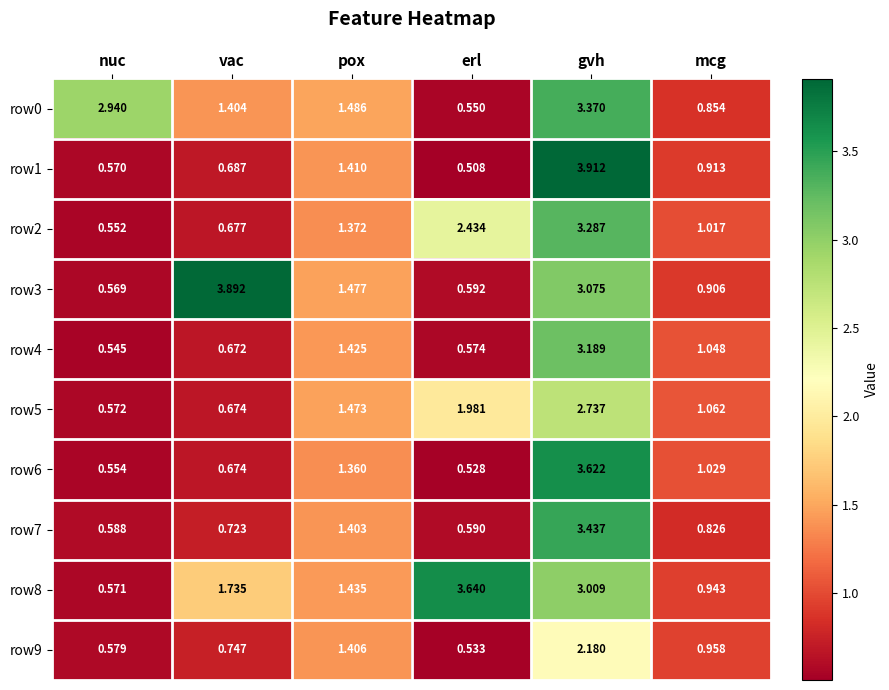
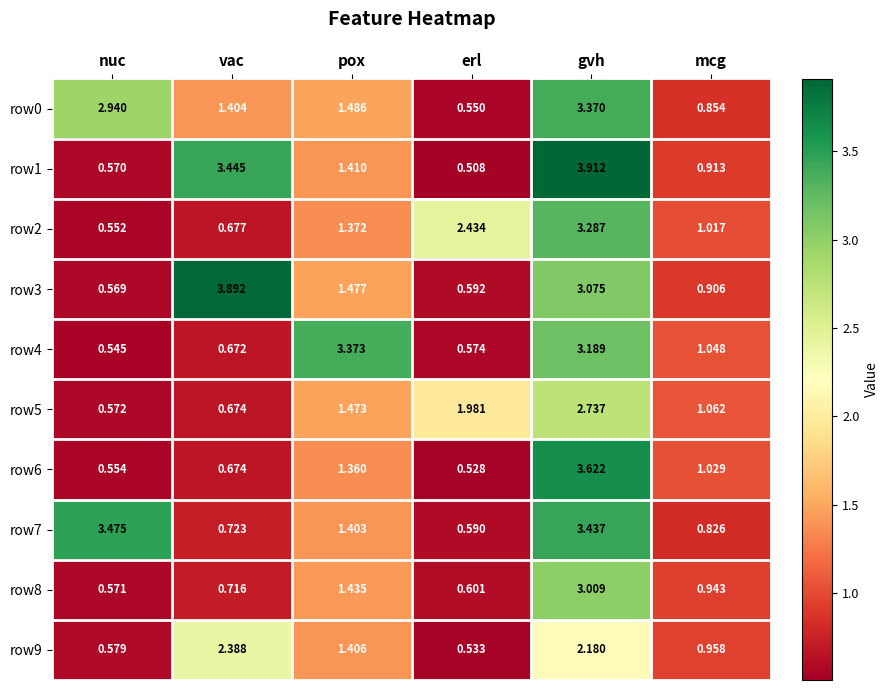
  {
    "row0": {
      "nuc": 2.940,
      "vac": 1.404,
      "pox": 1.486,
      "erl": 0.550,
      "gvh": 3.370,
      "mcg": 0.854
    },
    "row1": {
      "nuc": 0.570,
-     "vac": 0.687,
+     "vac": 3.445,
      "pox": 1.410,
      "erl": 0.508,
      "gvh": 3.912,
      "mcg": 0.913
    },
    "row2": {
      "nuc": 0.552,
      "vac": 0.677,
      "pox": 1.372,
      "erl": 2.434,
      "gvh": 3.287,
      "mcg": 1.017
    },
    "row3": {
      "nuc": 0.569,
      "vac": 3.892,
      "pox": 1.477,
      "erl": 0.592,
      "gvh": 3.075,
      "mcg": 0.906
    },
    "row4": {
      "nuc": 0.545,
      "vac": 0.672,
-     "pox": 1.425,
+     "pox": 3.373,
      "erl": 0.574,
      "gvh": 3.189,
      "mcg": 1.048
    },
    "row5": {
      "nuc": 0.572,
      "vac": 0.674,
      "pox": 1.473,
      "erl": 1.981,
      "gvh": 2.737,
      "mcg": 1.062
    },
    "row6": {
      "nuc": 0.554,
      "vac": 0.674,
      "pox": 1.360,
      "erl": 0.528,
      "gvh": 3.622,
      "mcg": 1.029
    },
    "row7": {
-     "nuc": 0.588,
+     "nuc": 3.475,
      "vac": 0.723,
      "pox": 1.403,
      "erl": 0.590,
      "gvh": 3.437,
      "mcg": 0.826
    },
    "row8": {
      "nuc": 0.571,
-     "vac": 1.735,
+     "vac": 0.716,
      "pox": 1.435,
-     "erl": 3.640,
+     "erl": 0.601,
      "gvh": 3.009,
      "mcg": 0.943
    },
    "row9": {
      "nuc": 0.579,
-     "vac": 0.747,
+     "vac": 2.388,
      "pox": 1.406,
      "erl": 0.533,
      "gvh": 2.180,
      "mcg": 0.958
    }
  }
